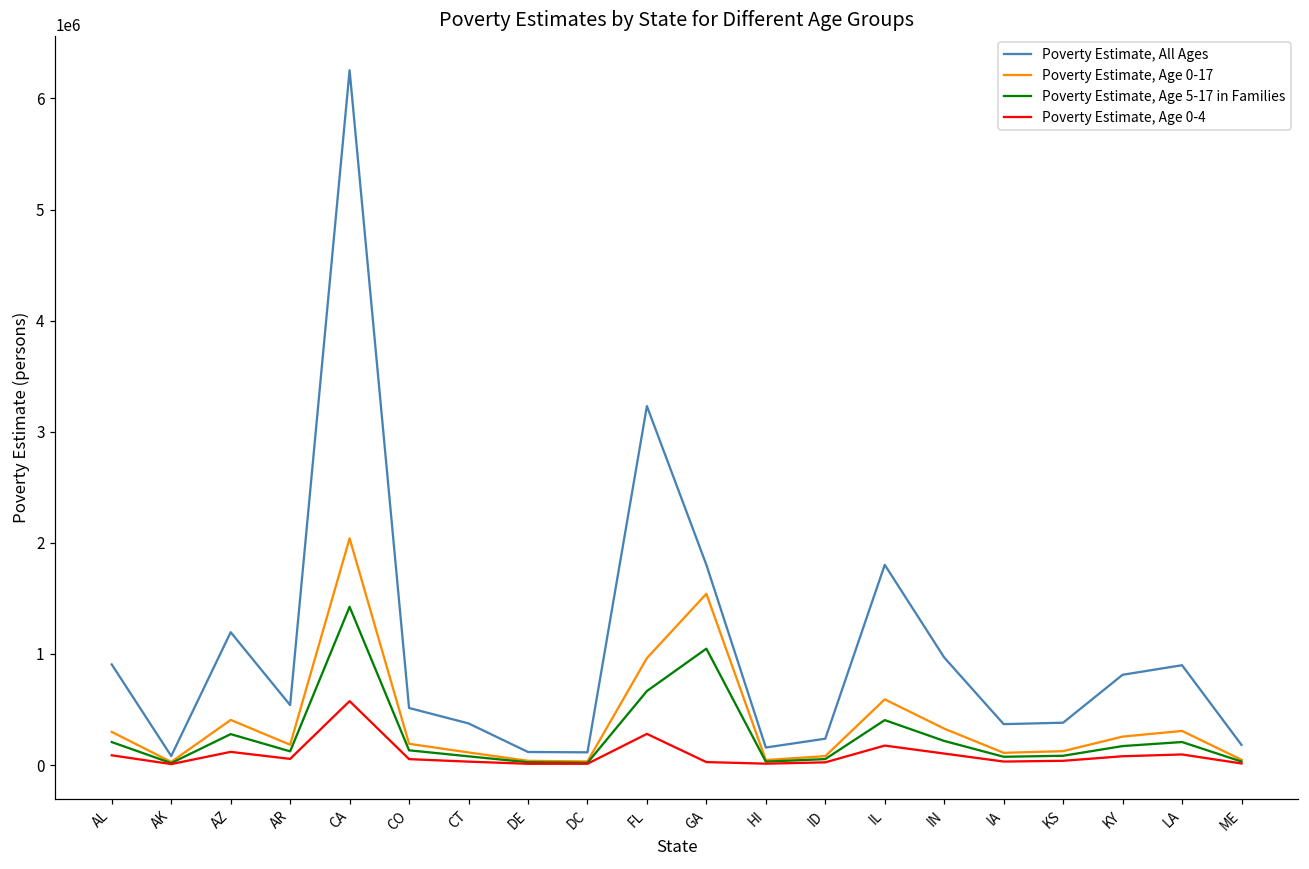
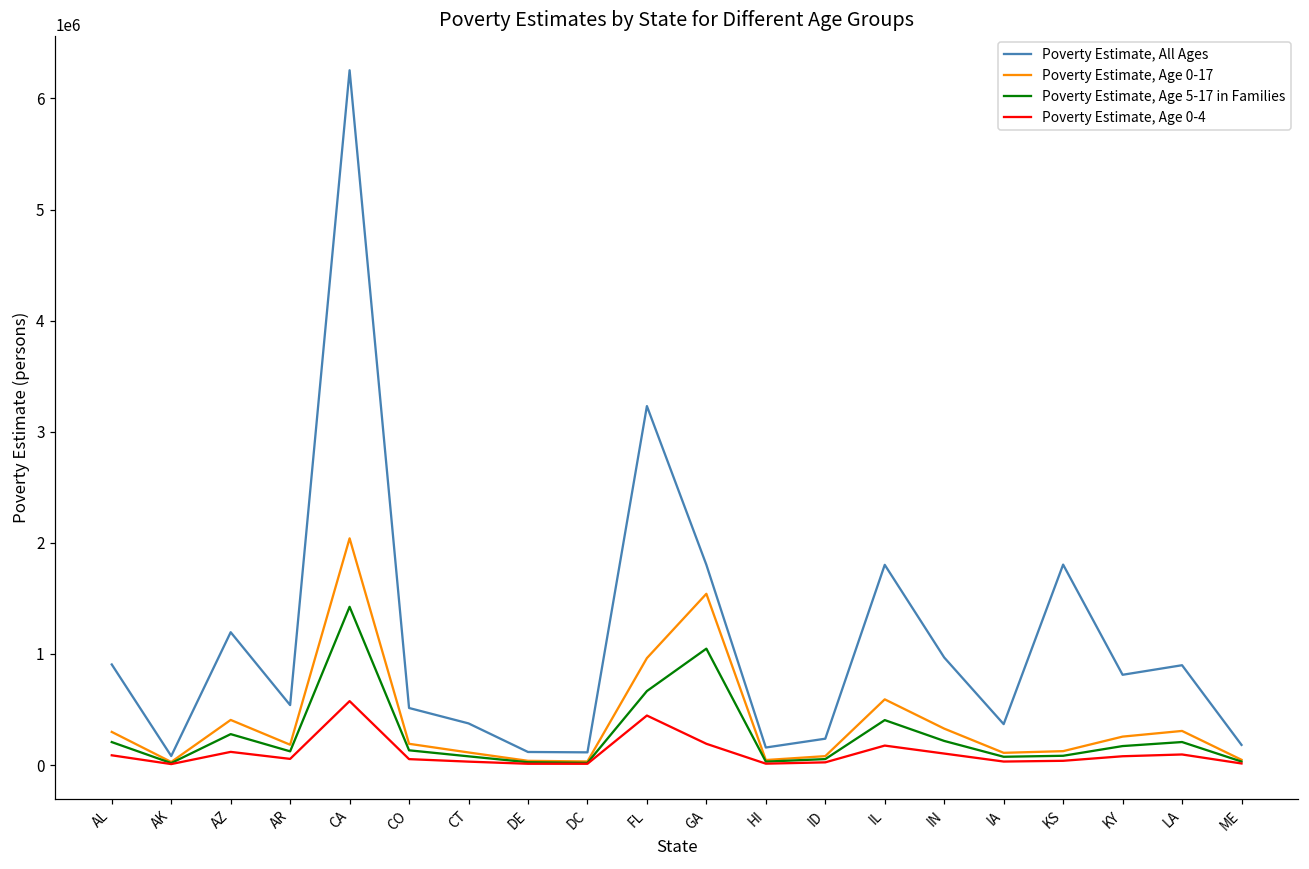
  {
    "Poverty Estimate, All Ages": {
      "AL": 910000,
      "AK": 80000,
      "AZ": 1200000,
      "AR": 540000,
      "CA": 6250000,
      "CO": 510000,
      "CT": 380000,
      "DE": 120000,
      "DC": 110000,
      "FL": 3230000,
      "GA": 1800000,
      "HI": 160000,
      "ID": 240000,
      "IL": 1800000,
      "IN": 970000,
      "IA": 370000,
-     "KS": 380000,
+     "KS": 1800000,
      "KY": 810000,
      "LA": 900000,
      "ME": 180000
    },
    "Poverty Estimate, Age 0-17": {
      "AL": 300000,
      "AZ": 410000,
      "AR": 180000,
      "CA": 2040000,
      "CO": 190000,
      "CT": 110000,
      "FL": 960000,
      "GA": 1540000,
      "ID": 80000,
      "IL": 590000,
      "IN": 330000,
      "IA": 110000,
      "KS": 130000,
      "KY": 260000,
      "LA": 310000
    },
    "Poverty Estimate, Age 5-17 in Families": {
      "AL": 210000,
      "AZ": 280000,
      "AR": 120000,
      "CA": 1420000,
      "CO": 130000,
      "CT": 80000,
      "FL": 670000,
      "GA": 1050000,
      "ID": 50000,
      "IL": 400000,
      "IN": 220000,
      "IA": 70000,
      "KS": 80000,
      "KY": 170000,
      "LA": 210000
    },
    "Poverty Estimate, Age 0-4": {
      "AL": 90000,
      "AZ": 120000,
      "AR": 60000,
      "CA": 580000,
      "CO": 50000,
      "CT": 30000,
-     "FL": 280000,
-     "GA": 30000,
+     "FL": 450000,
+     "GA": 190000,
      "ID": 20000,
      "IL": 180000,
      "IN": 100000,
      "IA": 30000,
      "KS": 40000,
      "KY": 80000,
      "LA": 100000
    }
  }
